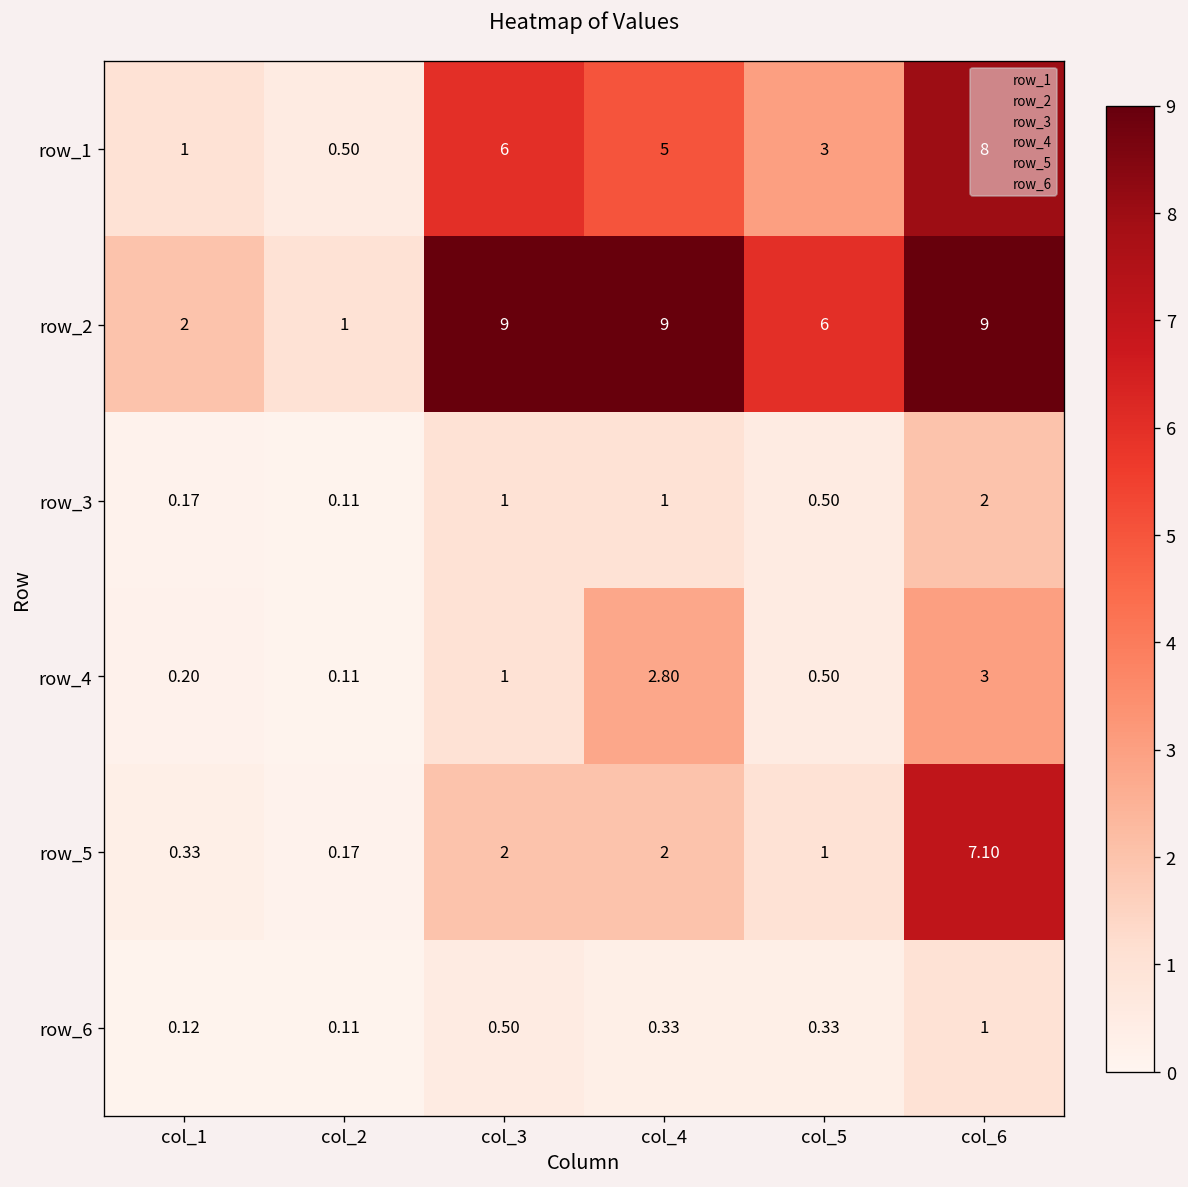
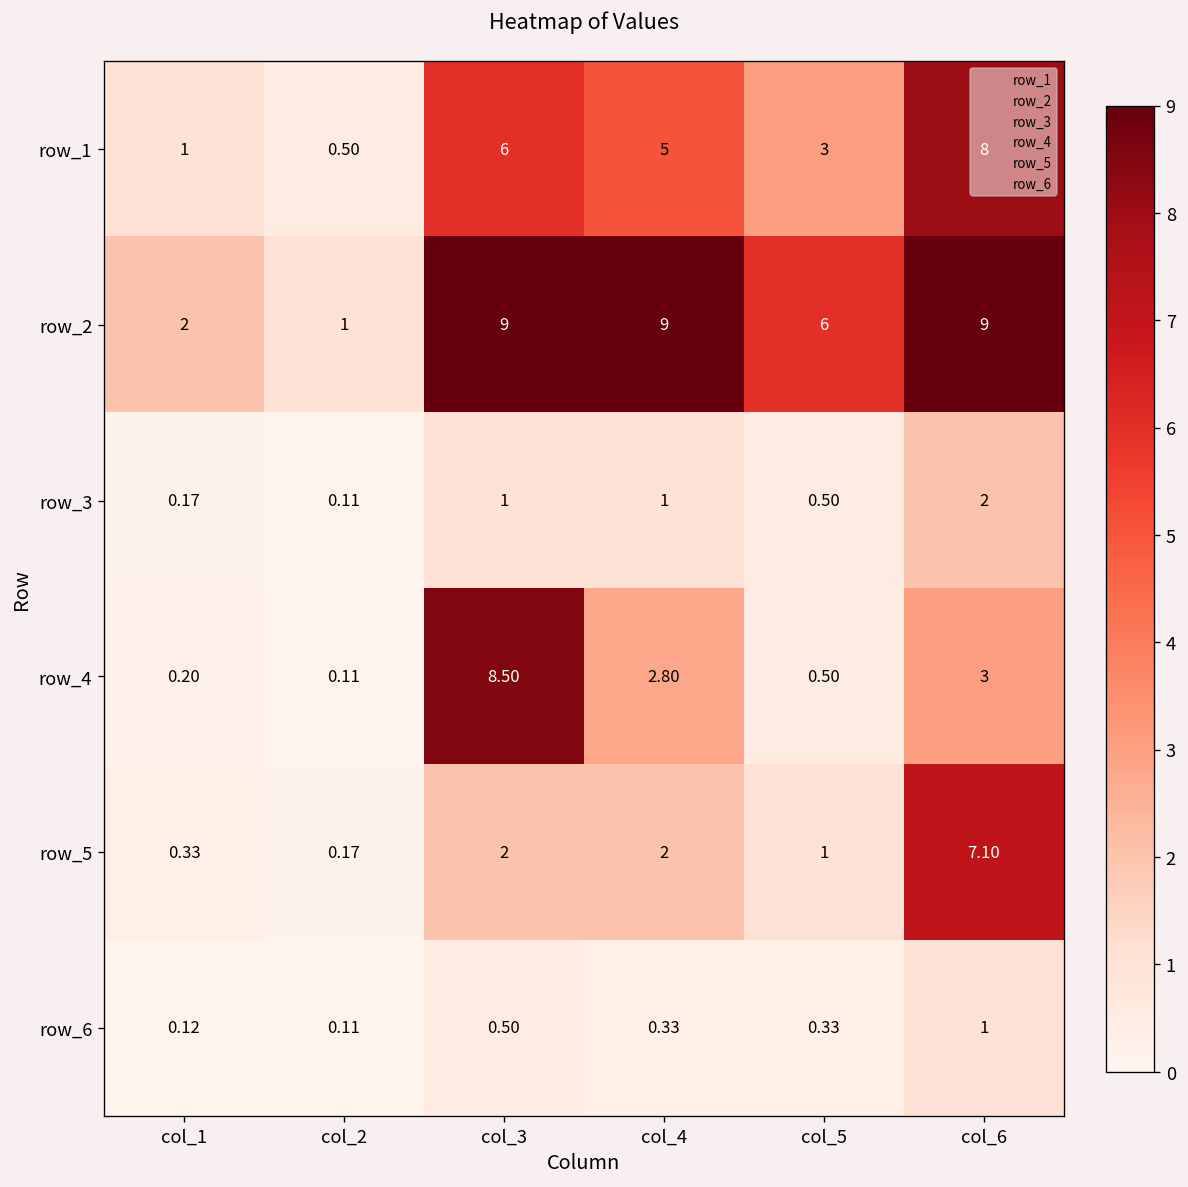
  {
    "row_4": {
-     "col_3": 1
+     "col_3": 8.50
    }
  }
